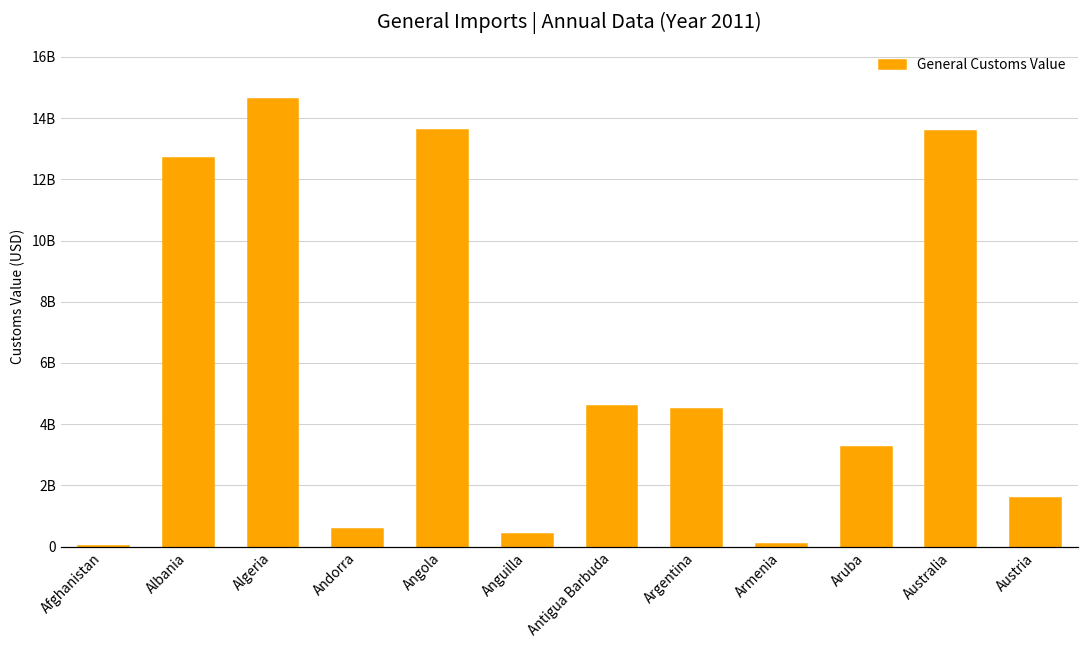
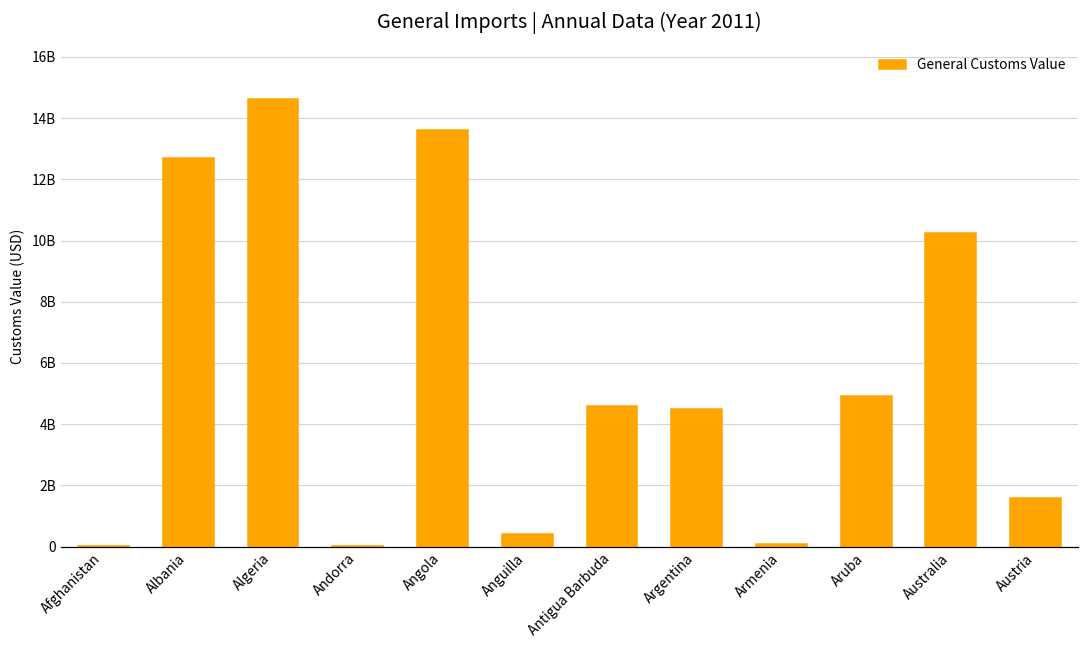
  {
    "Albania": 12700000000,
    "Algeria": 14600000000,
-   "Andorra": 600000000,
+   "Andorra": 0,
    "Angola": 13600000000,
    "Anguilla": 400000000,
    "Antigua Barbuda": 4600000000,
    "Argentina": 4500000000,
    "Armenia": 100000000,
-   "Aruba": 3300000000,
-   "Australia": 13600000000,
+   "Aruba": 4900000000,
+   "Australia": 10200000000,
    "Austria": 1600000000
  }
